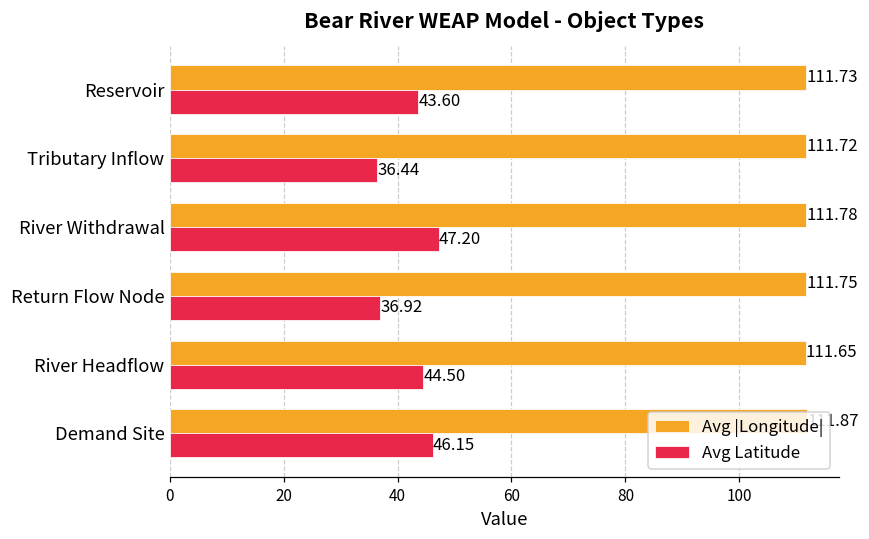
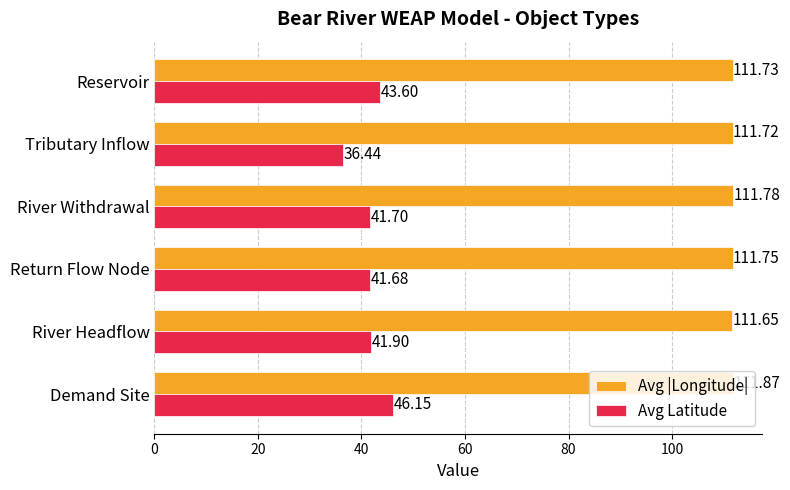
  {
    "Avg |Longitude|": {
      "Reservoir": 111.73,
      "Tributary Inflow": 111.72,
      "River Withdrawal": 111.78,
      "Return Flow Node": 111.75,
      "River Headflow": 111.65
    },
    "Avg Latitude": {
      "Reservoir": 43.60,
      "Tributary Inflow": 36.44,
-     "River Withdrawal": 47.20,
-     "Return Flow Node": 36.92,
-     "River Headflow": 44.50,
+     "River Withdrawal": 41.70,
+     "Return Flow Node": 41.68,
+     "River Headflow": 41.90,
      "Demand Site": 46.15
    }
  }
